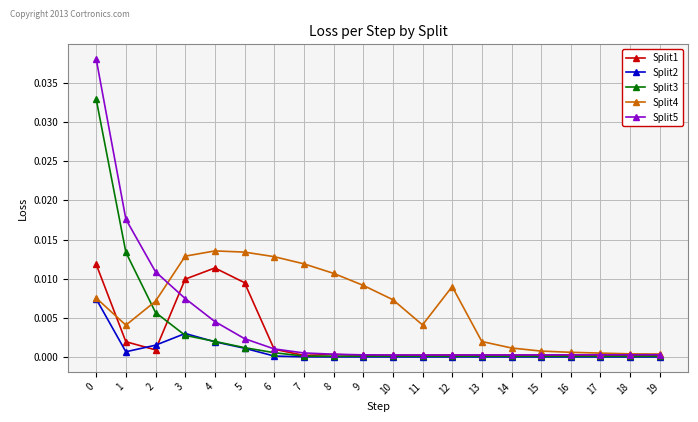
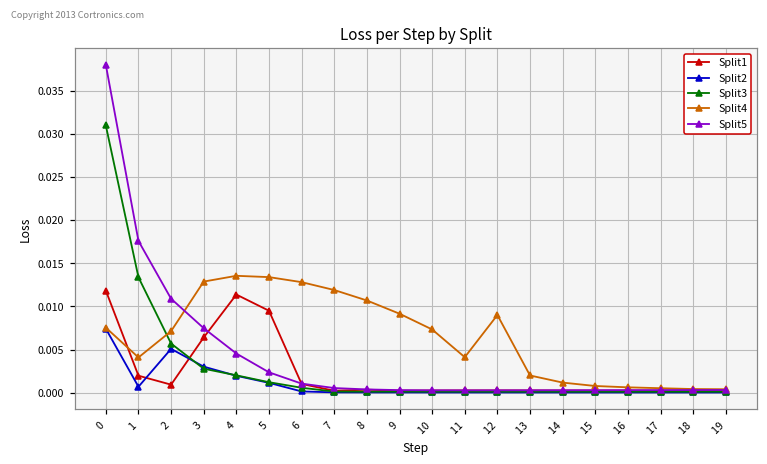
  {
    "Split1": {
      "0": 0.012,
      "1": 0.002,
      "2": 0.001,
-     "3": 0.010,
+     "3": 0.006,
      "4": 0.011,
      "5": 0.009
    },
    "Split2": {
      "1": 0.001,
-     "2": 0.002,
+     "2": 0.005,
      "6": 0.000
    },
    "Split3": {
-     "0": 0.033,
+     "0": 0.031,
      "1": 0.013,
      "2": 0.006,
      "6": 0.001
    },
    "Split4": {
      "1": 0.004,
      "2": 0.007,
      "3": 0.013,
      "4": 0.014,
      "5": 0.013,
      "6": 0.013,
      "7": 0.012,
      "8": 0.011,
      "9": 0.009,
      "10": 0.007,
      "11": 0.004,
      "12": 0.009,
      "13": 0.002,
      "14": 0.001,
      "15": 0.001,
      "16": 0.001
    },
    "Split5": {
      "0": 0.038,
      "1": 0.018,
      "2": 0.011,
      "3": 0.007,
      "4": 0.005,
      "5": 0.002
    }
  }
